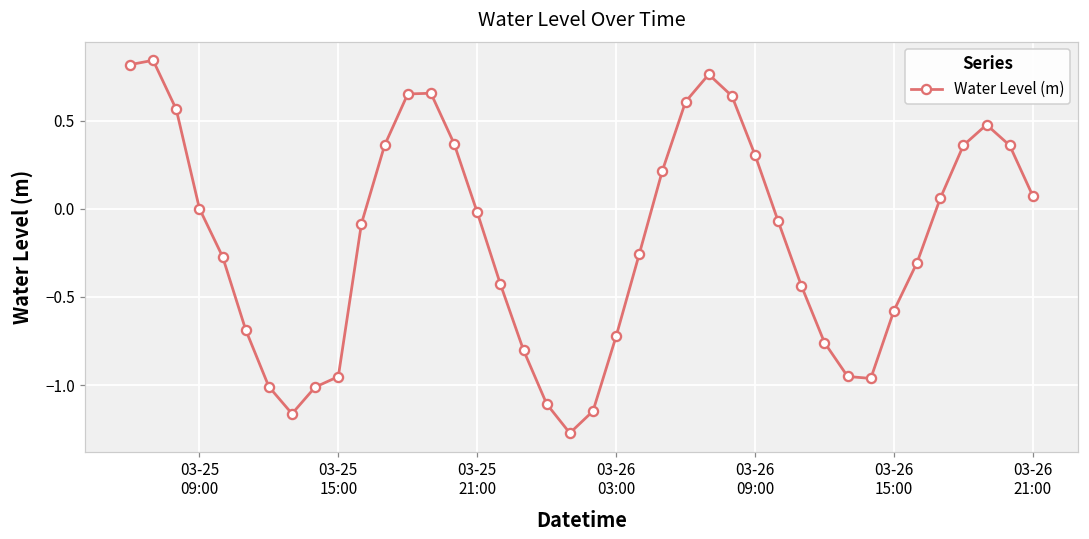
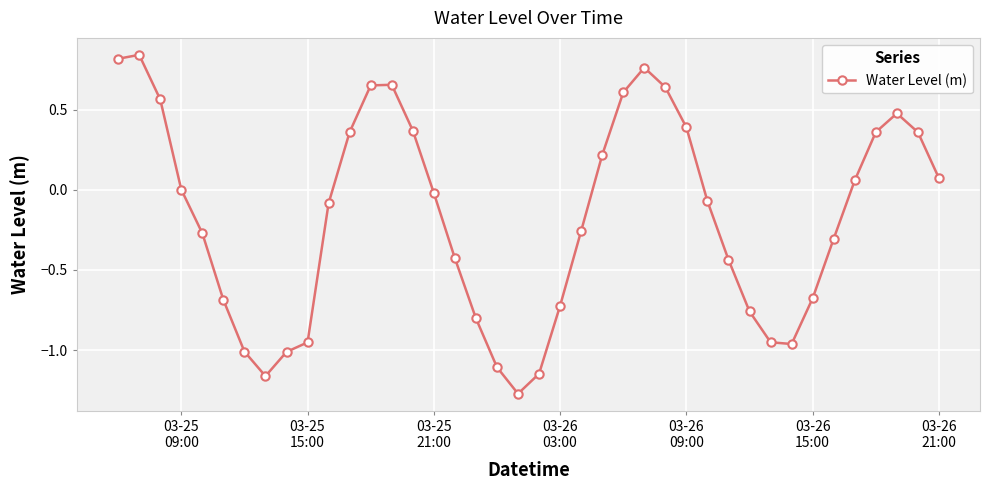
  {
    "03-25 09:00": 0.00,
    "03-25 15:00": -0.95,
    "03-25 21:00": -0.02,
    "03-26 03:00": -0.72,
-   "03-26 09:00": 0.31,
-   "03-26 15:00": -0.58,
+   "03-26 09:00": 0.39,
+   "03-26 15:00": -0.68,
    "03-26 21:00": 0.07
  }
